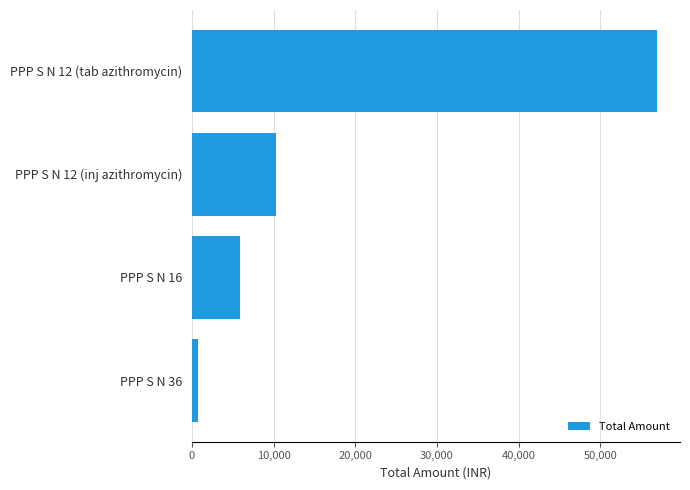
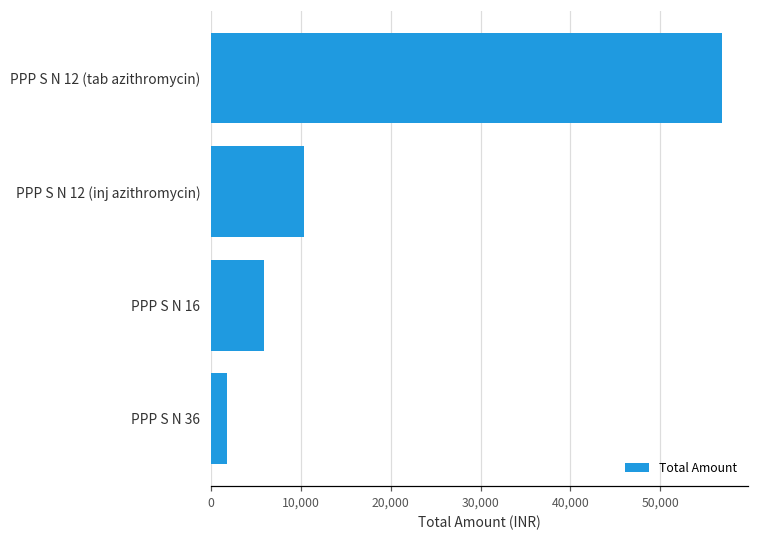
  {
    "PPP S N 12 (tab azithromycin)": "57,000",
    "PPP S N 12 (inj azithromycin)": "10,000",
    "PPP S N 16": "6,000",
-   "PPP S N 36": "1,000"
+   "PPP S N 36": "2,000"
  }
